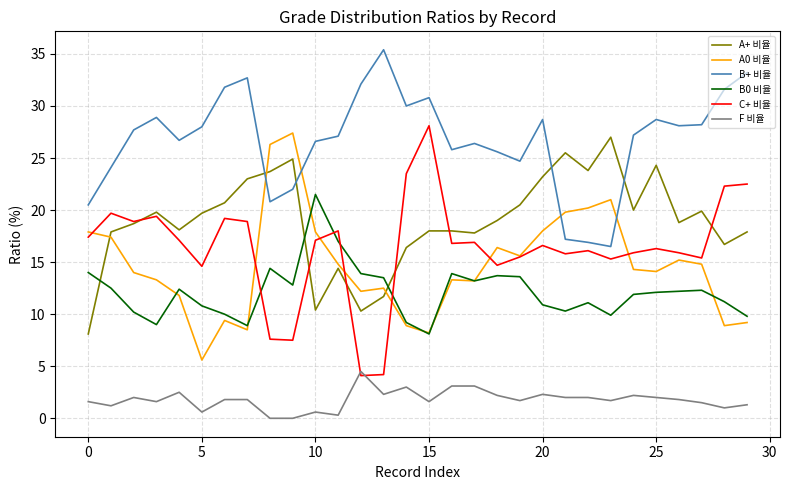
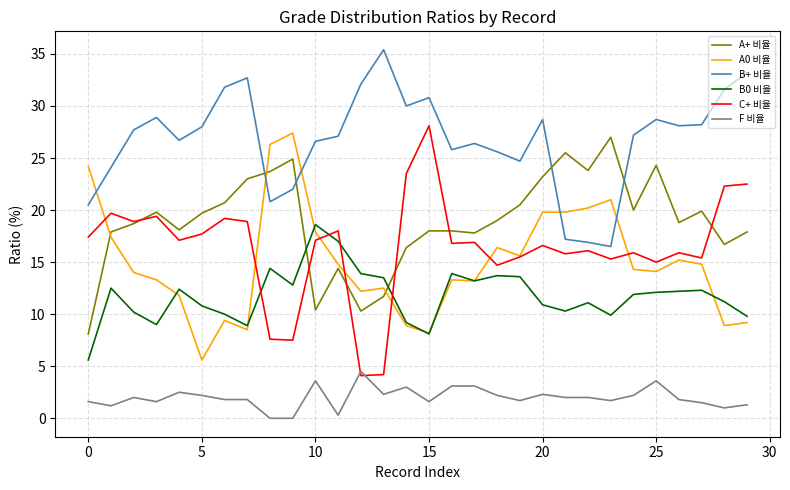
  {
    "A+ 비율": {
      "0": 8.1,
      "5": 19.7,
      "10": 10.4,
      "15": 18.0,
      "20": 23.2,
      "25": 24.3
    },
    "A0 비율": {
-     "0": 17.9,
+     "0": 24.2,
      "5": 5.6,
      "10": 17.9,
-     "20": 18.0,
+     "20": 19.8,
      "25": 14.1
    },
    "B+ 비율": {
      "0": 20.5,
      "5": 28.0,
      "10": 26.6,
      "15": 30.8,
      "20": 28.7,
      "25": 28.7
    },
    "B0 비율": {
-     "0": 14.0,
+     "0": 5.6,
      "5": 10.8,
-     "10": 21.5,
+     "10": 18.6,
      "20": 10.9,
      "25": 12.1
    },
    "C+ 비율": {
      "0": 17.4,
-     "5": 14.6,
+     "5": 17.7,
      "10": 17.1,
      "15": 28.1,
      "20": 16.6,
-     "25": 16.3
+     "25": 15.0
    },
    "F 비율": {
      "0": 1.6,
-     "5": 0.6,
-     "10": 0.6,
+     "5": 2.2,
+     "10": 3.6,
      "15": 1.6,
      "20": 2.3,
-     "25": 2.0
+     "25": 3.6
    }
  }
